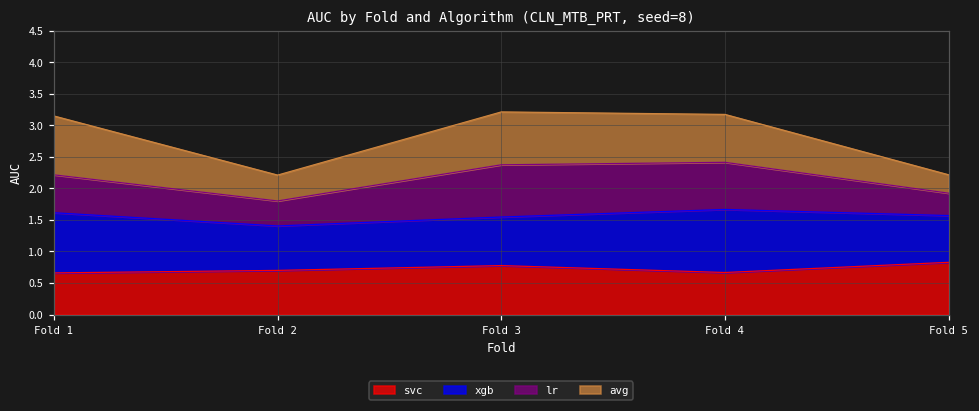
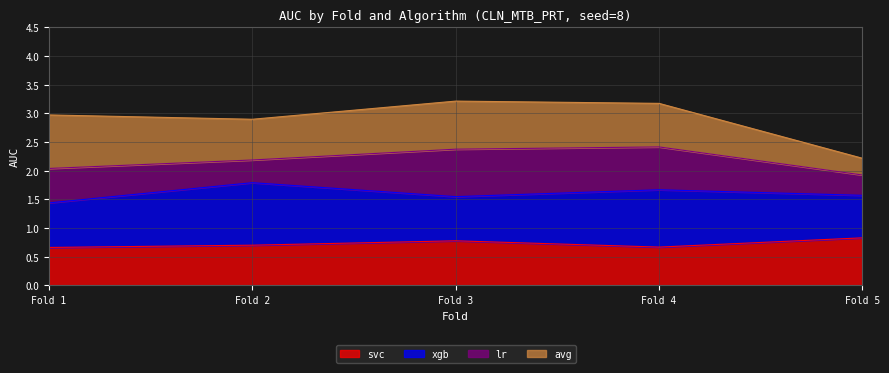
  {
    "svc": {
      "Fold 1": 0.7,
      "Fold 2": 0.7,
      "Fold 3": 0.8,
      "Fold 4": 0.7,
      "Fold 5": 0.8
    },
    "xgb": {
-     "Fold 1": 1.0,
-     "Fold 2": 0.7,
+     "Fold 1": 0.8,
+     "Fold 2": 1.1,
      "Fold 3": 0.8,
      "Fold 4": 1.0,
      "Fold 5": 0.7
    },
    "lr": {
      "Fold 1": 0.6,
      "Fold 2": 0.4,
      "Fold 3": 0.8,
      "Fold 4": 0.7,
      "Fold 5": 0.4
    },
    "avg": {
      "Fold 1": 0.9,
-     "Fold 2": 0.4,
+     "Fold 2": 0.7,
      "Fold 3": 0.8,
      "Fold 4": 0.8,
      "Fold 5": 0.3
    }
  }
